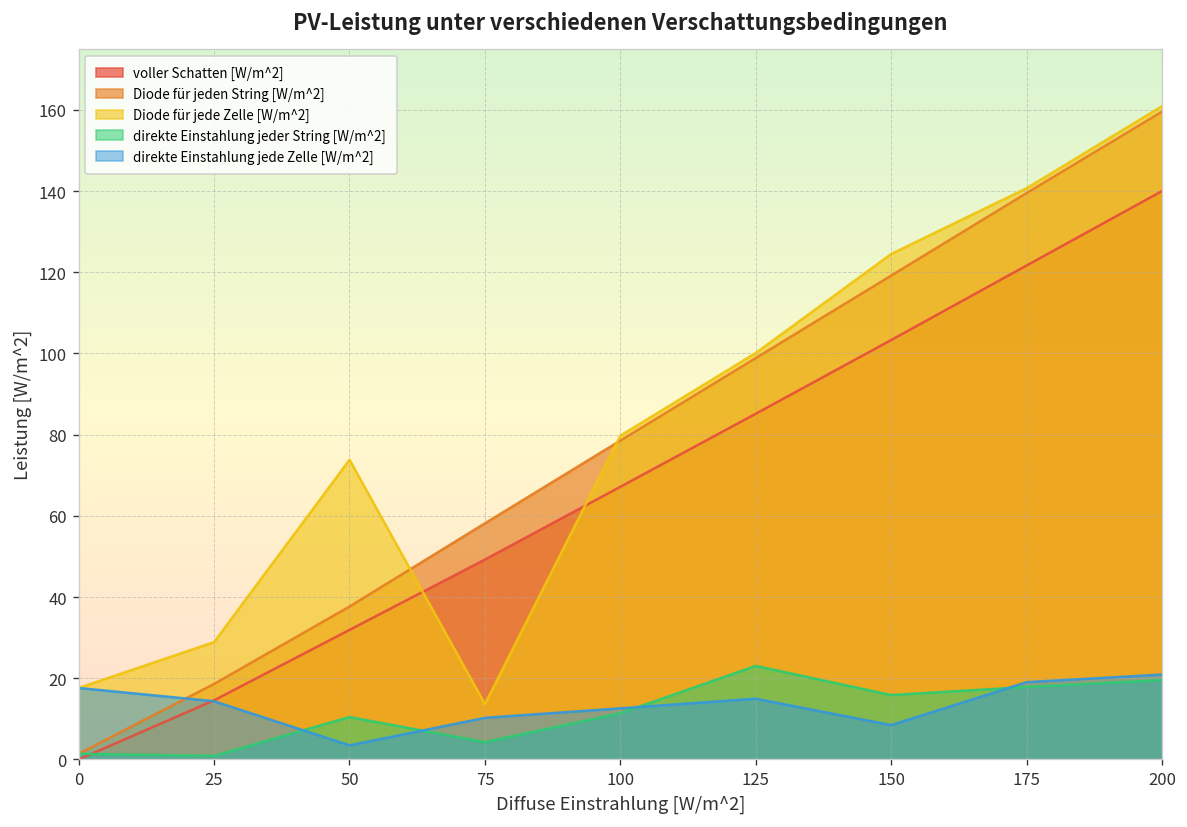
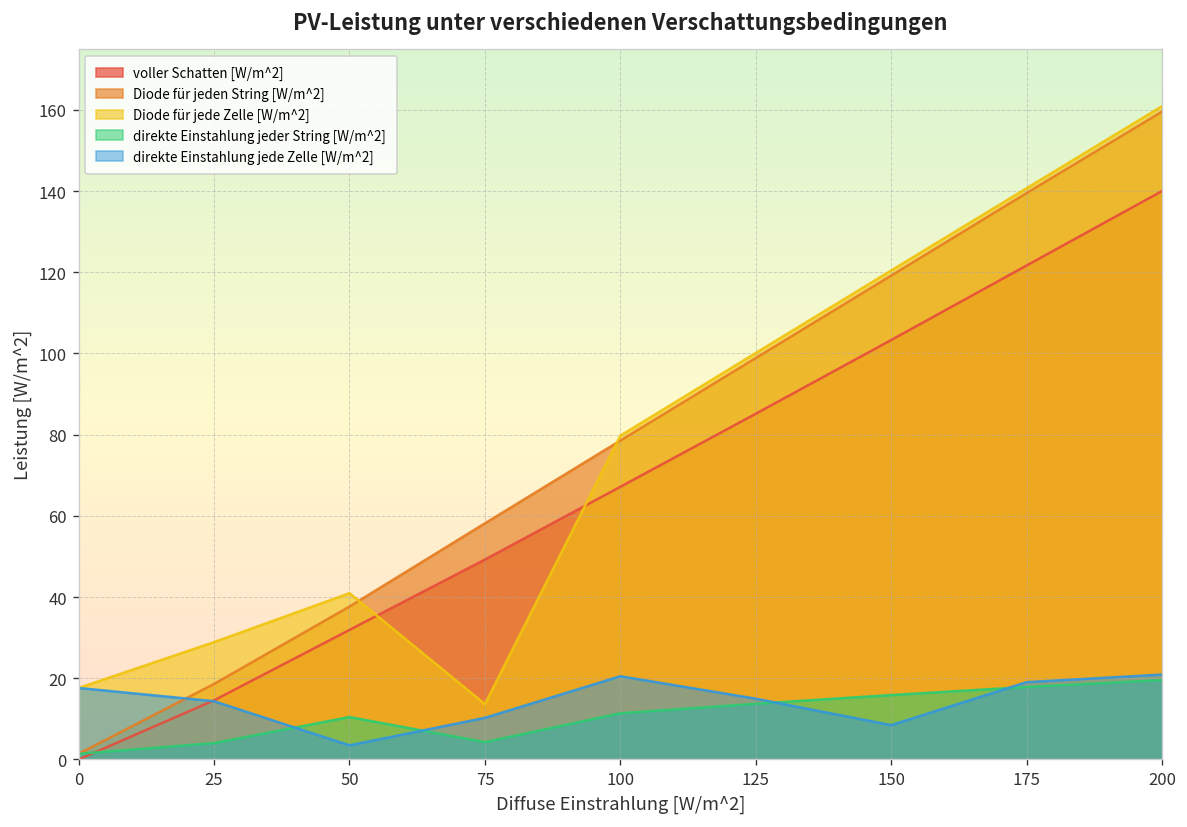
  {
    "Diode für jede Zelle [W/m^2]": {
      "25": 29,
-     "50": 74,
+     "50": 41,
      "75": 14,
      "100": 80,
      "125": 100,
-     "150": 125,
+     "150": 120,
      "175": 141,
      "200": 161
    },
    "direkte Einstahlung jeder String [W/m^2]": {
-     "25": 1,
+     "25": 4,
      "50": 10,
      "75": 4,
      "100": 11,
-     "125": 23,
+     "125": 14,
      "150": 16,
      "175": 18,
      "200": 20
    },
    "direkte Einstahlung jede Zelle [W/m^2]": {
      "50": 3,
      "75": 10,
-     "100": 13,
+     "100": 21,
      "125": 15,
      "150": 8,
      "175": 19,
      "200": 21
    }
  }
